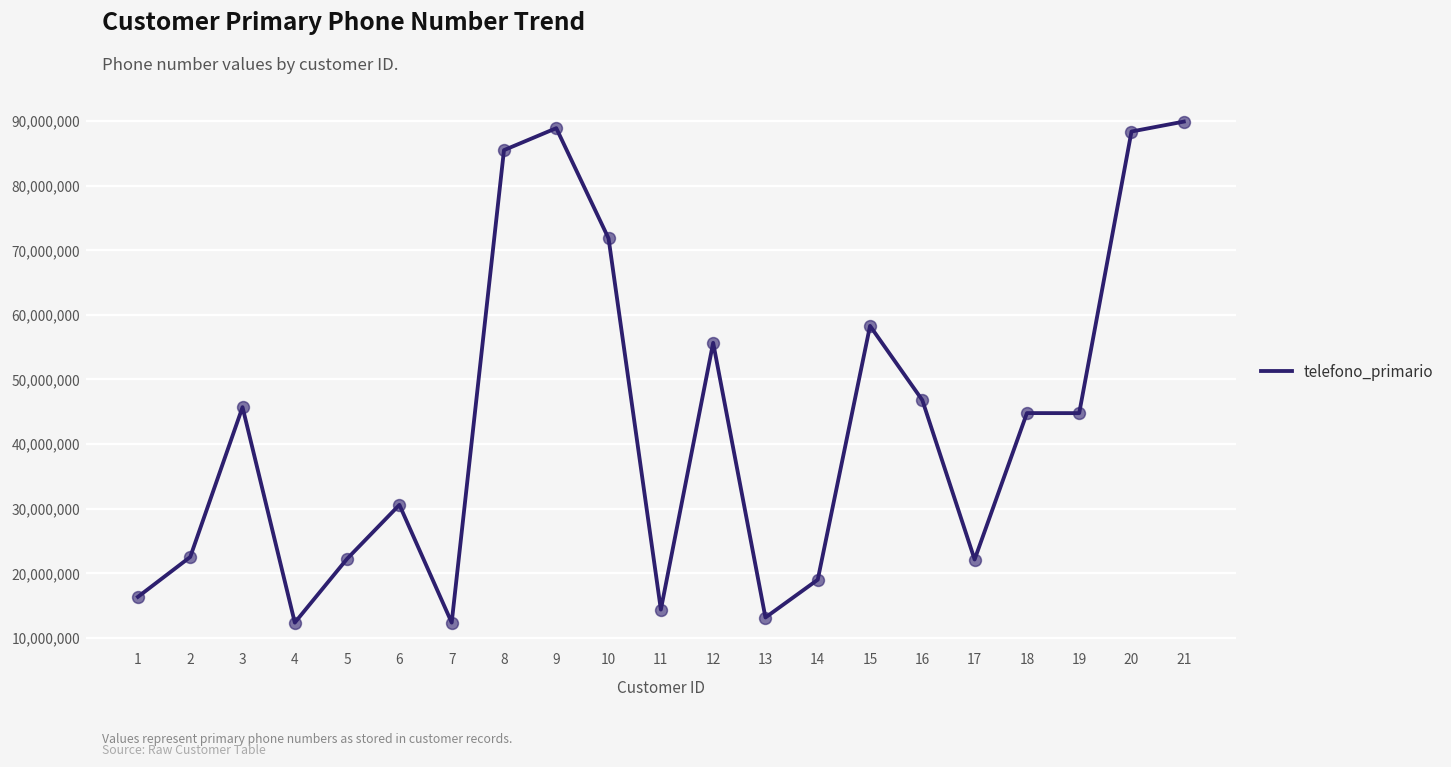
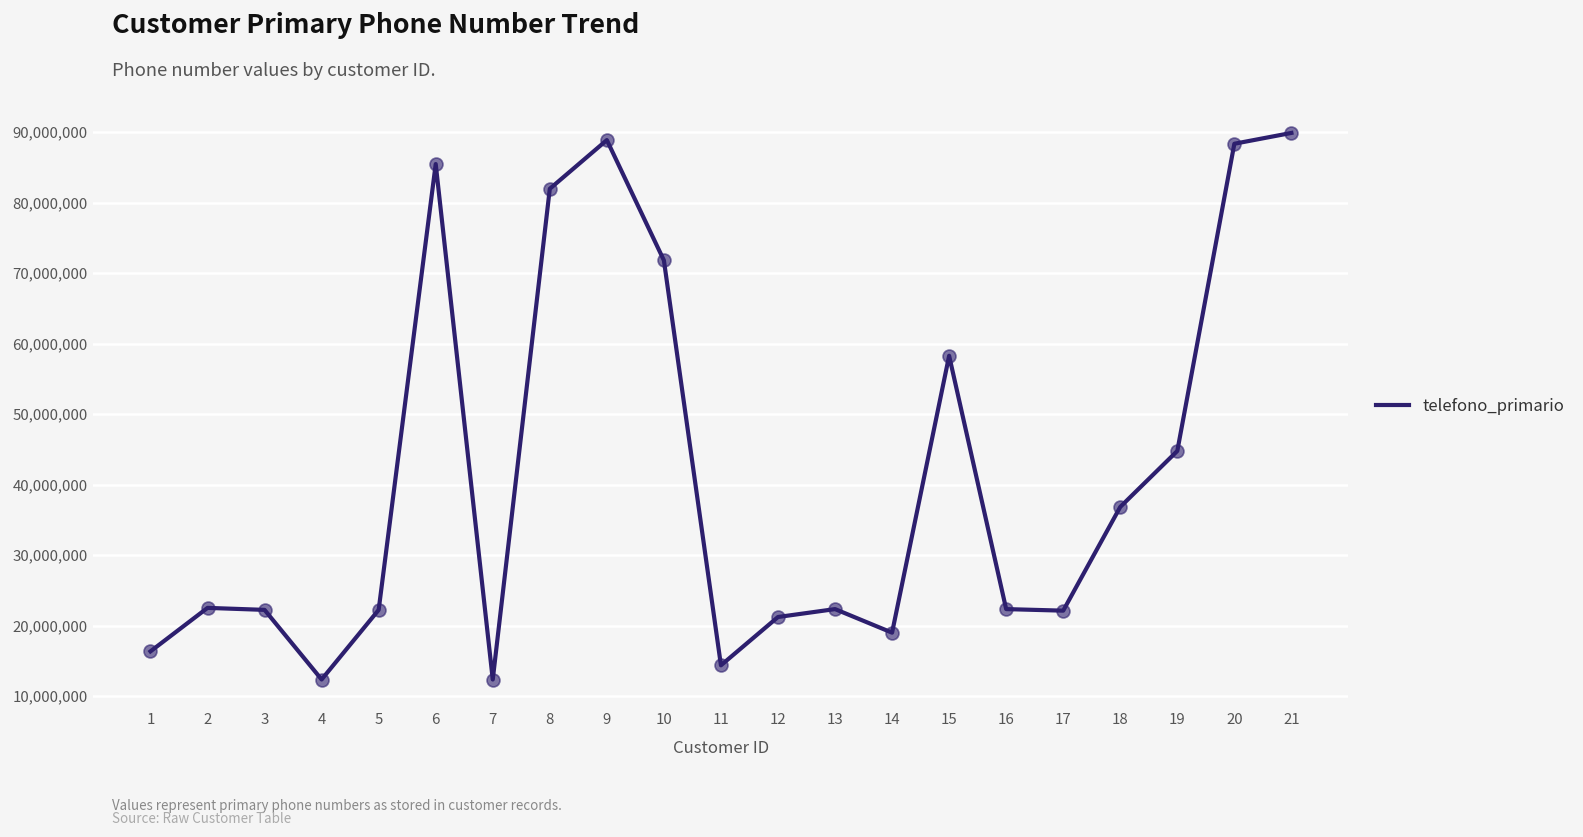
  {
    "1": "16,000,000",
    "2": "23,000,000",
-   "3": "46,000,000",
+   "3": "22,000,000",
    "4": "12,000,000",
    "5": "22,000,000",
-   "6": "31,000,000",
+   "6": "85,000,000",
    "7": "12,000,000",
-   "8": "85,000,000",
+   "8": "82,000,000",
    "9": "89,000,000",
    "10": "72,000,000",
    "11": "14,000,000",
-   "12": "56,000,000",
-   "13": "13,000,000",
+   "12": "21,000,000",
+   "13": "22,000,000",
    "14": "19,000,000",
    "15": "58,000,000",
-   "16": "47,000,000",
+   "16": "22,000,000",
    "17": "22,000,000",
-   "18": "45,000,000",
+   "18": "37,000,000",
    "19": "45,000,000",
    "20": "88,000,000",
    "21": "90,000,000"
  }
